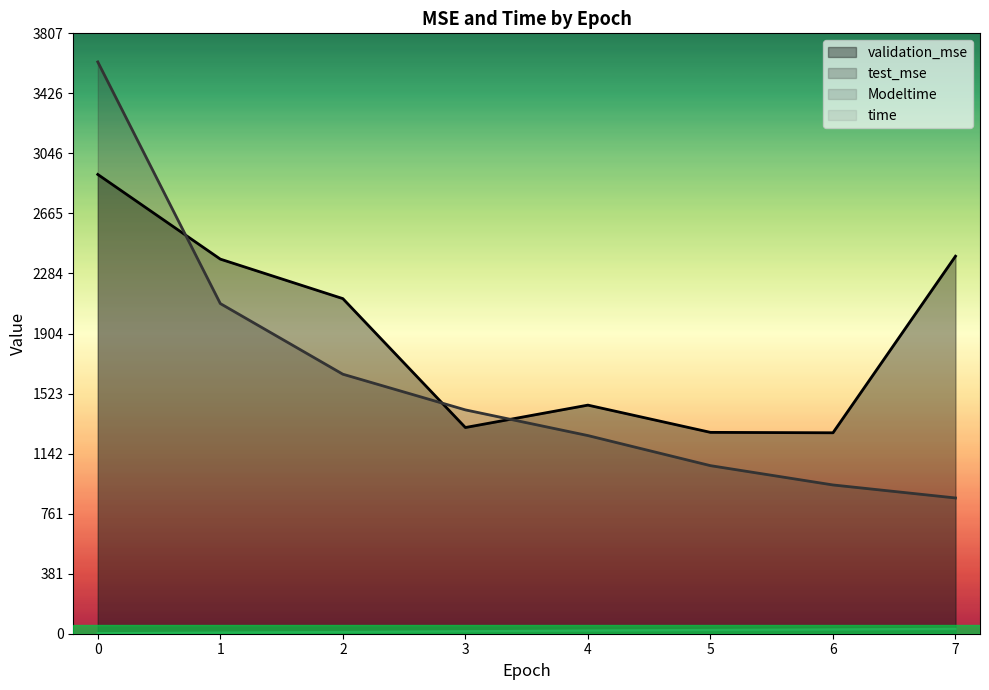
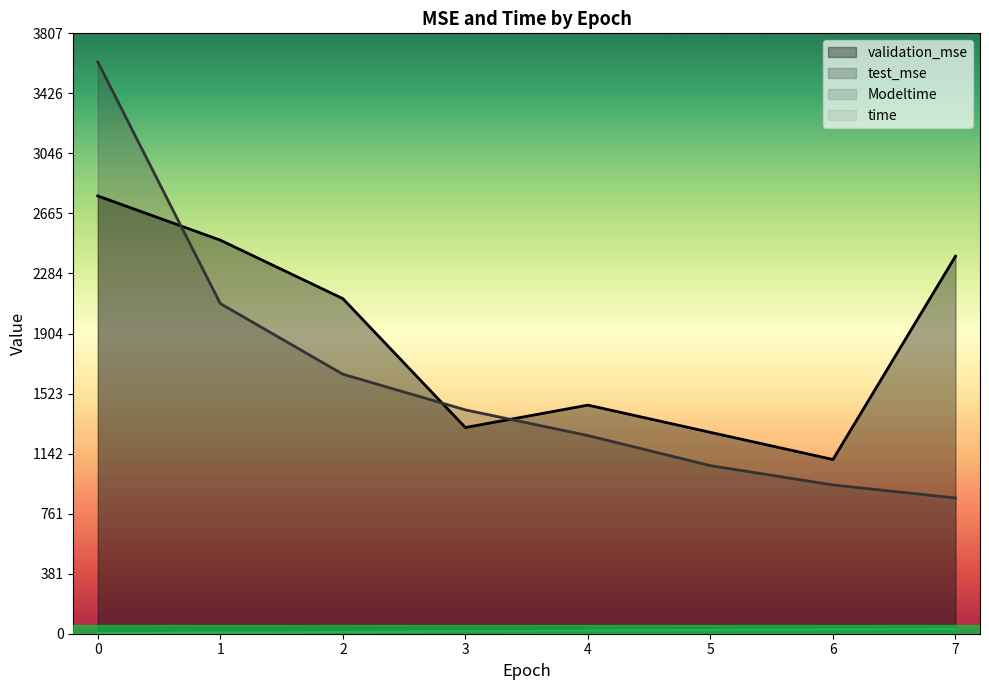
  {
    "validation_mse": {
-     "0": 2910,
-     "1": 2380,
+     "0": 2780,
+     "1": 2500,
      "2": 2120,
      "3": 1310,
      "4": 1450,
      "5": 1280,
-     "6": 1270,
+     "6": 1100,
      "7": 2390
    }
  }
